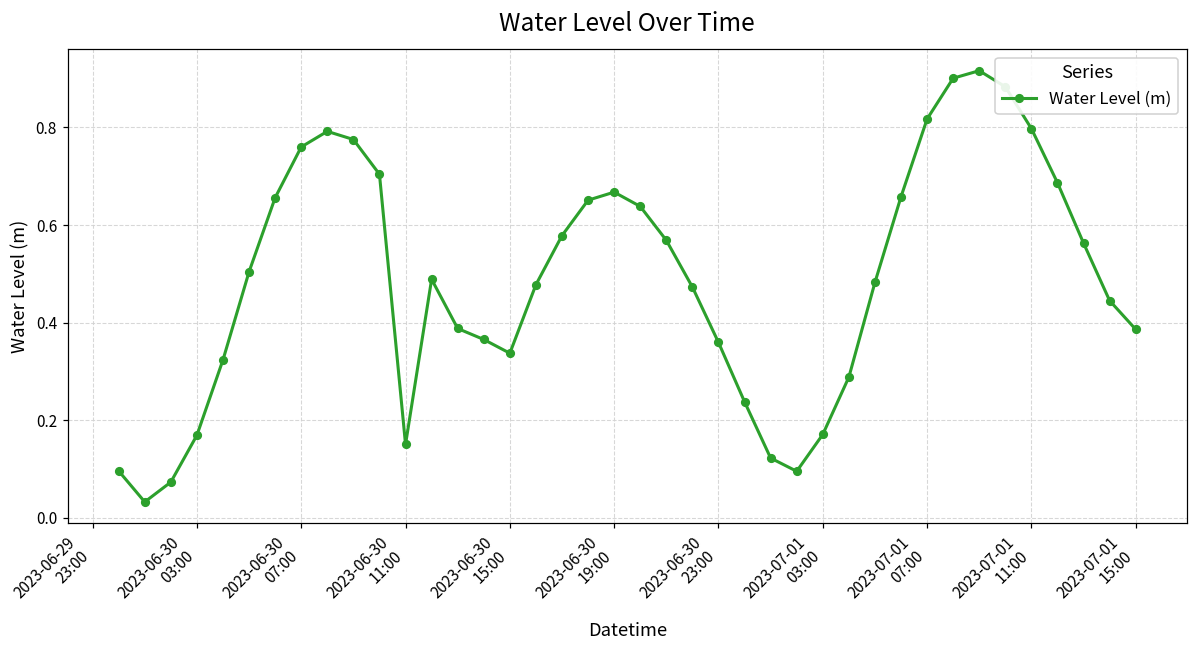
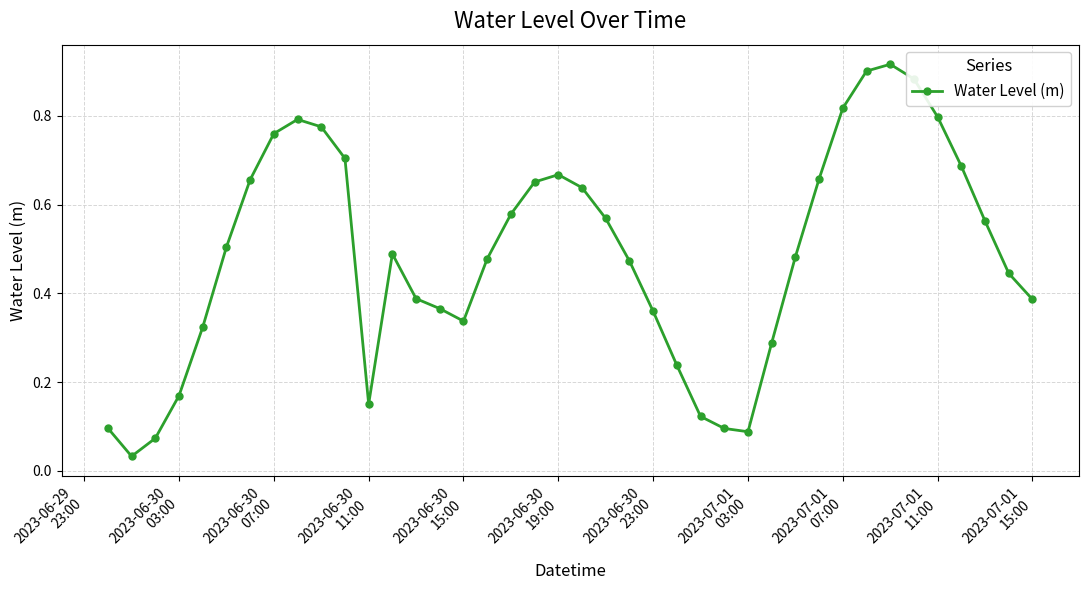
  {
    "2023-06-30 03:00": 0.17,
    "2023-06-30 07:00": 0.76,
    "2023-06-30 11:00": 0.15,
    "2023-06-30 15:00": 0.34,
    "2023-06-30 19:00": 0.67,
    "2023-06-30 23:00": 0.36,
-   "2023-07-01 03:00": 0.17,
+   "2023-07-01 03:00": 0.09,
    "2023-07-01 07:00": 0.82,
    "2023-07-01 11:00": 0.80,
    "2023-07-01 15:00": 0.39
  }
